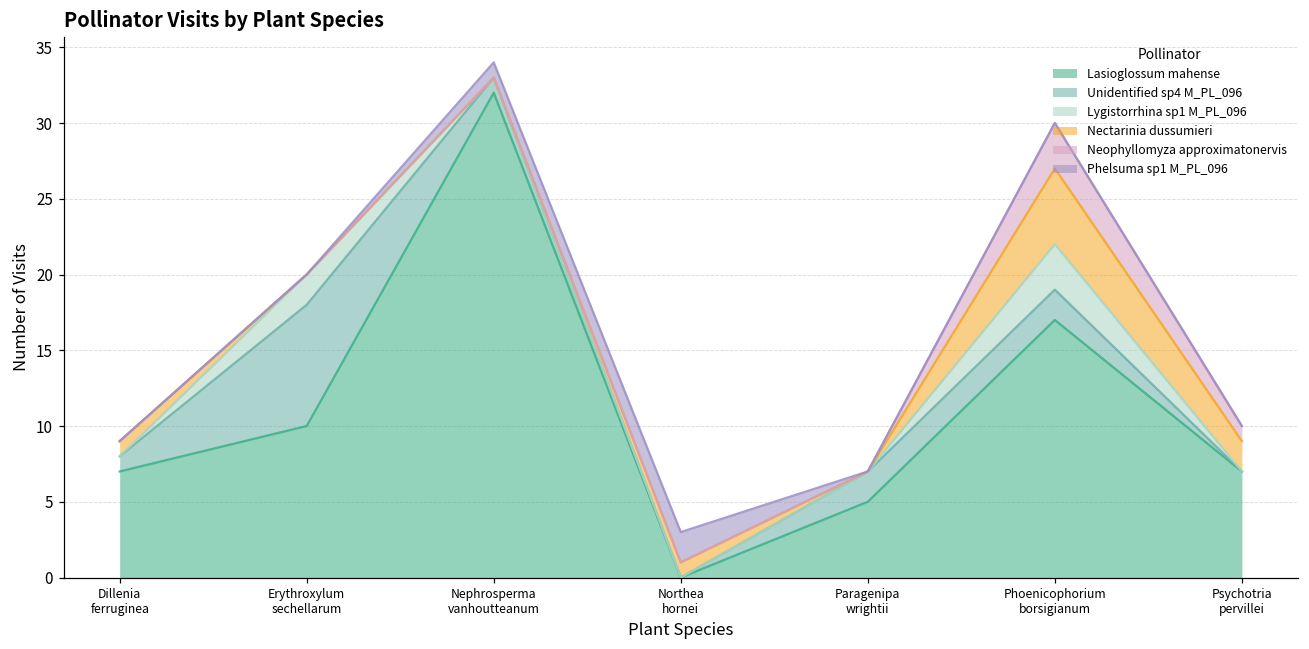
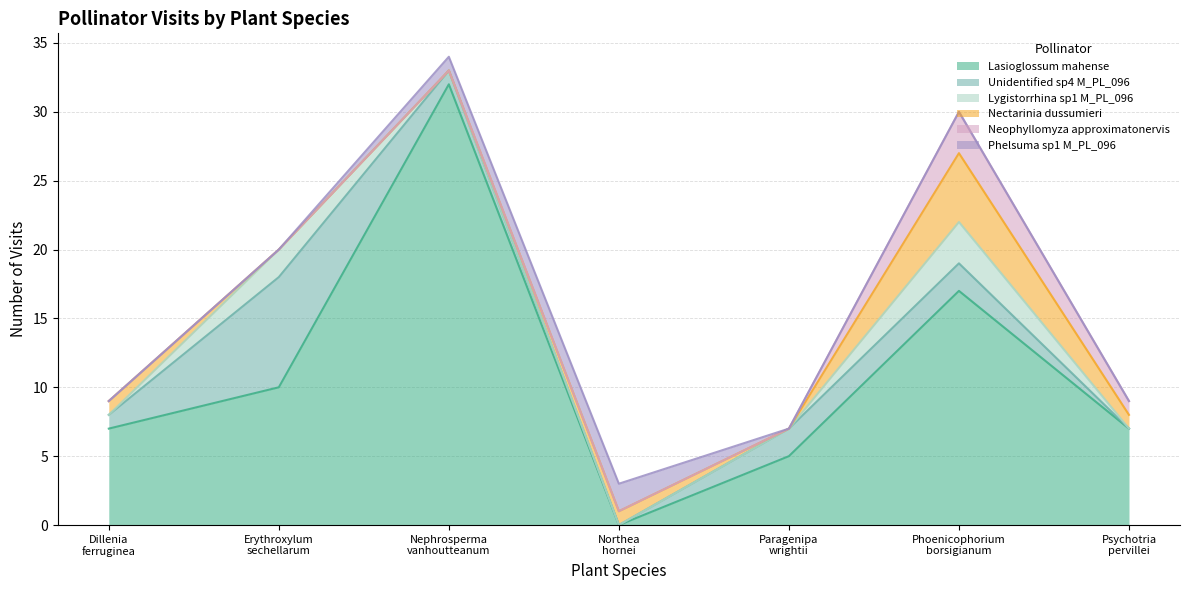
  {
    "Nectarinia dussumieri": {
      "Phoenicophorium borsigianum": 5,
-     "Psychotria pervillei": 2
+     "Psychotria pervillei": 1
    }
  }
